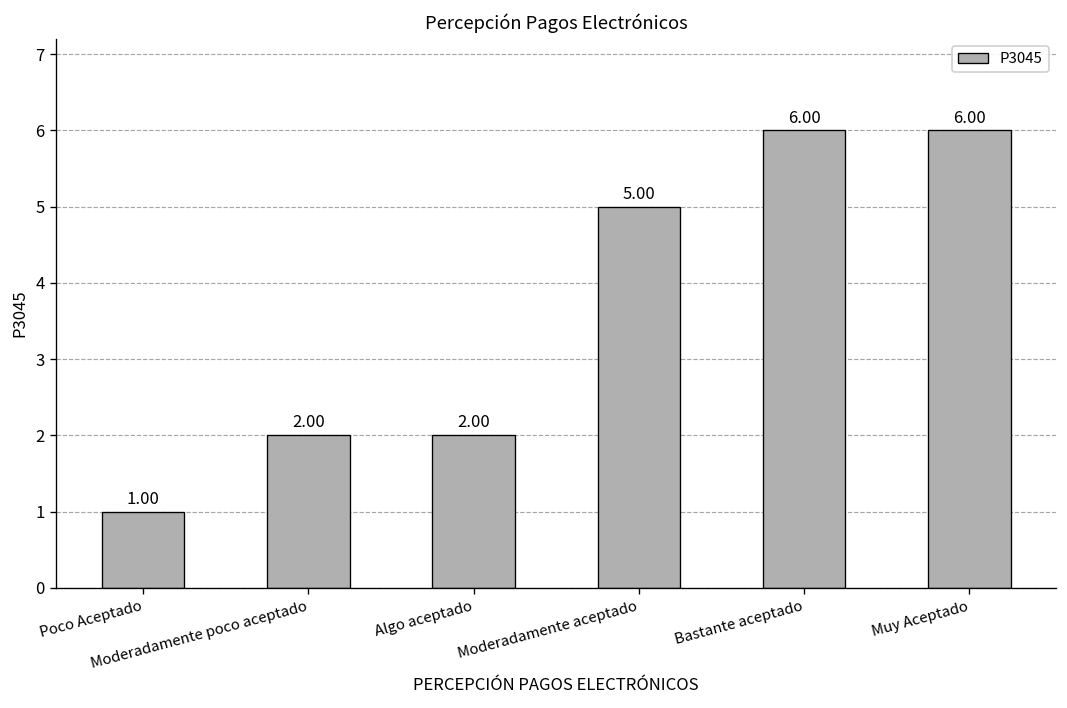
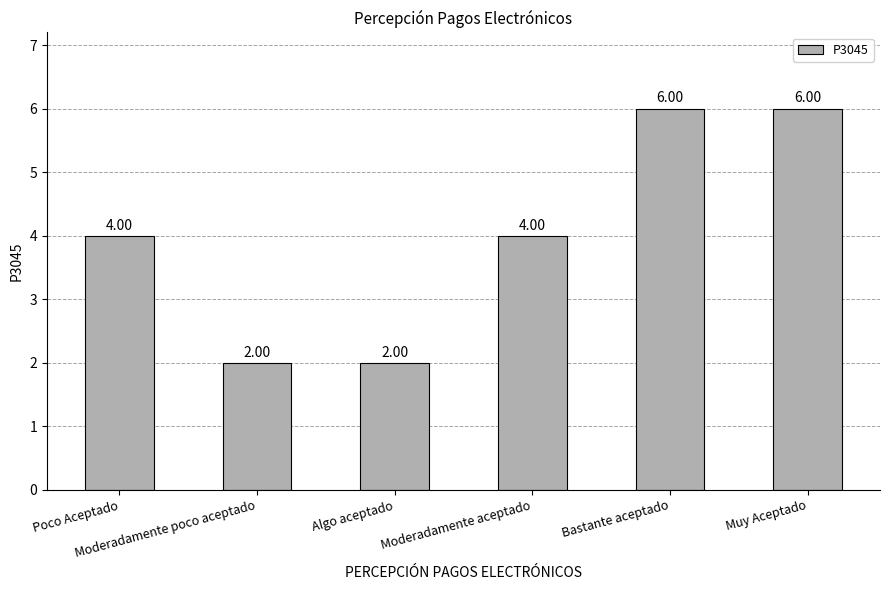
  {
-   "Poco Aceptado": 1.00,
+   "Poco Aceptado": 4.00,
    "Moderadamente poco aceptado": 2.00,
    "Algo aceptado": 2.00,
-   "Moderadamente aceptado": 5.00,
+   "Moderadamente aceptado": 4.00,
    "Bastante aceptado": 6.00,
    "Muy Aceptado": 6.00
  }
